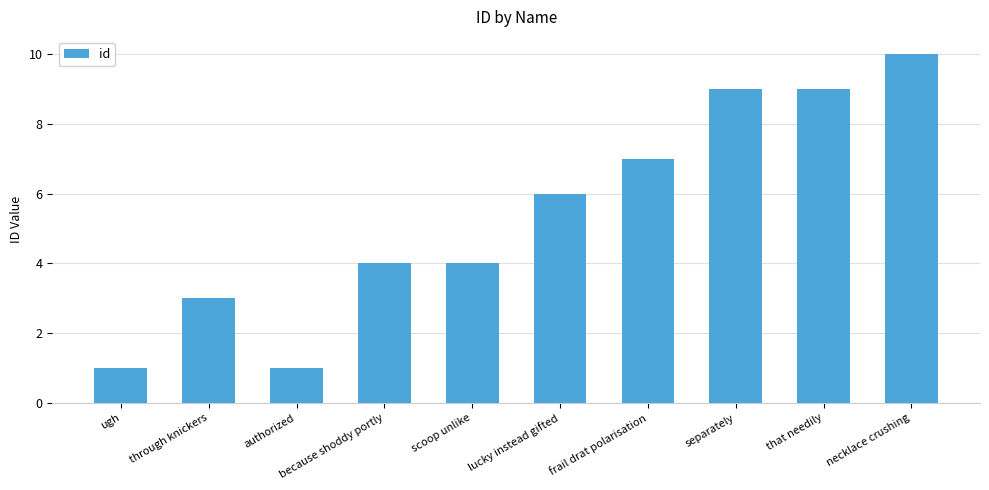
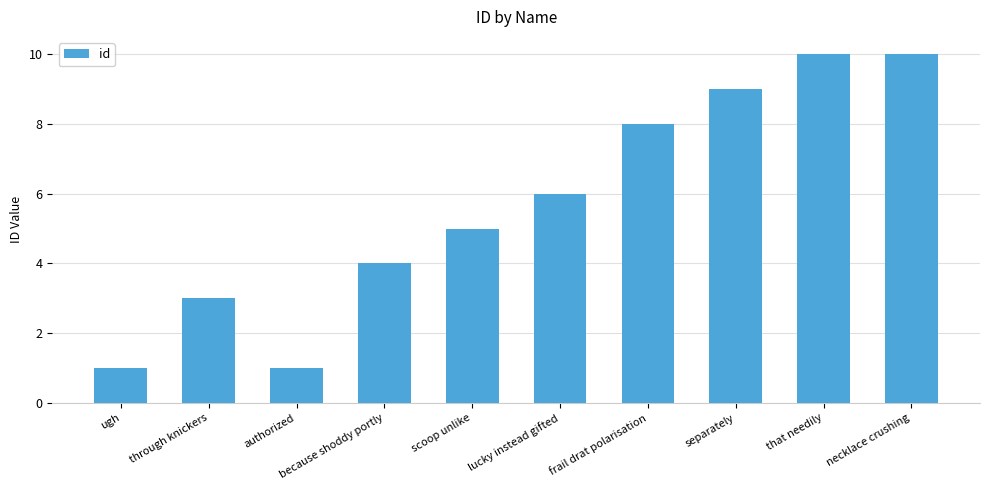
  {
    "ugh": 1,
    "through knickers": 3,
    "authorized": 1,
    "because shoddy portly": 4,
-   "scoop unlike": 4,
+   "scoop unlike": 5,
    "lucky instead gifted": 6,
-   "frail drat polarisation": 7,
+   "frail drat polarisation": 8,
    "separately": 9,
-   "that needily": 9,
+   "that needily": 10,
    "necklace crushing": 10
  }
